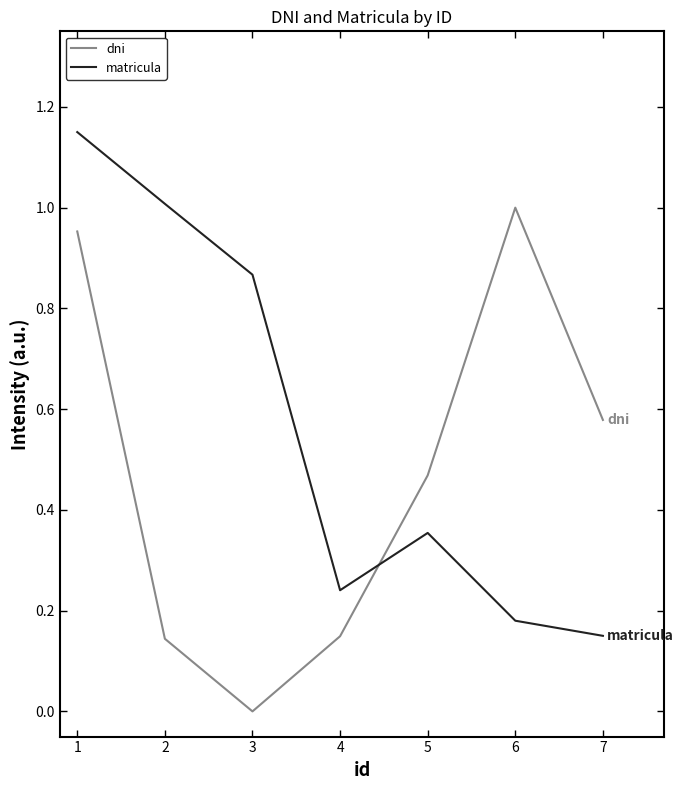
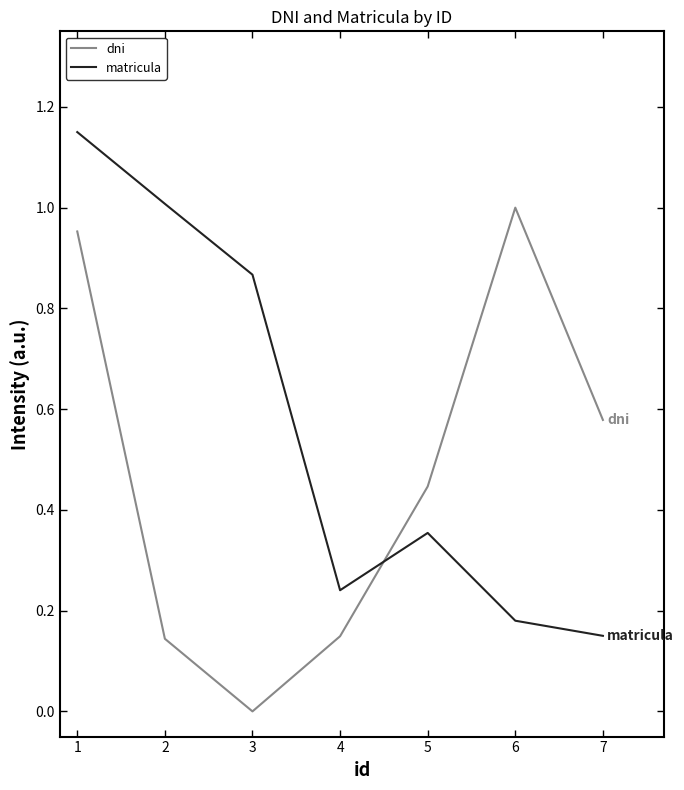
  {
    "dni": {
      "1": 0.95,
      "2": 0.14,
      "3": 0.00,
      "4": 0.15,
-     "5": 0.47,
+     "5": 0.45,
      "6": 1.00,
      "7": 0.58
    },
    "matricula": {
      "1": 1.15,
      "2": 1.01,
      "3": 0.87,
      "4": 0.24,
      "5": 0.35,
      "6": 0.18,
      "7": 0.15
    }
  }
